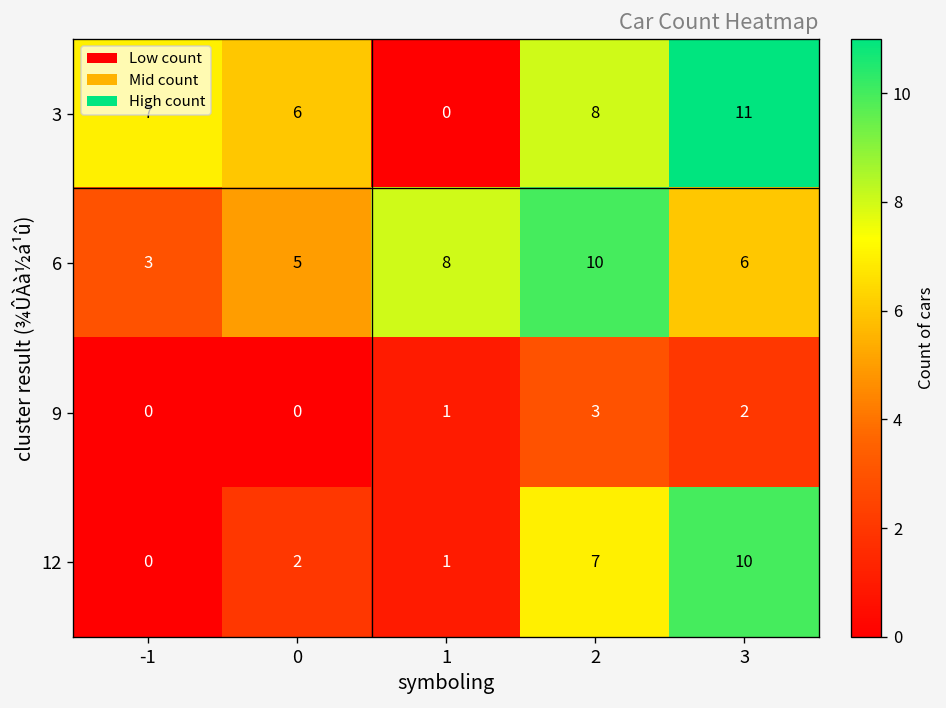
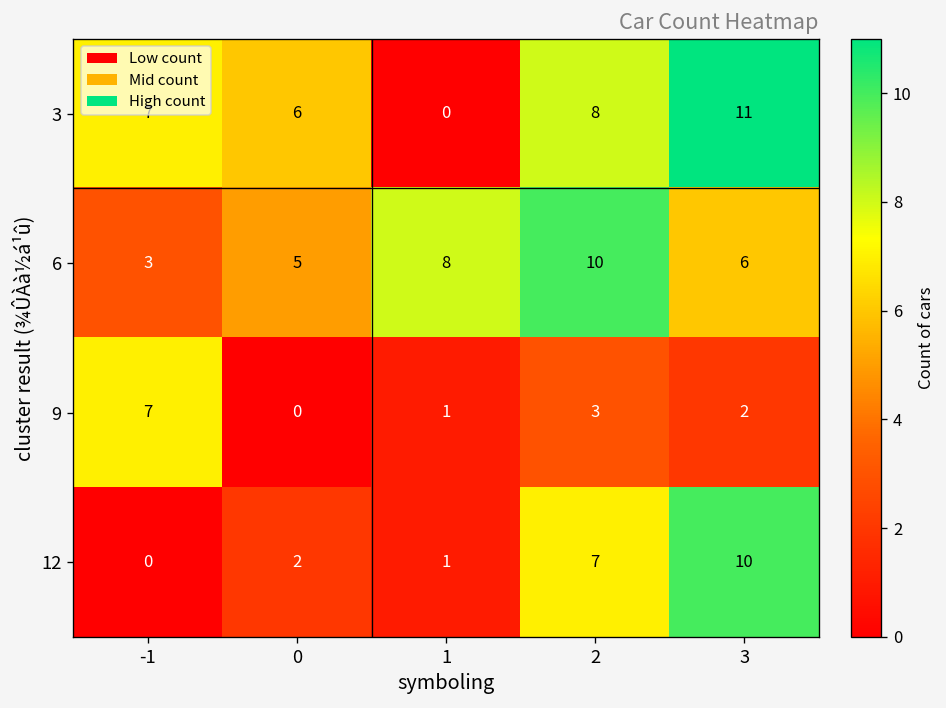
  {
    "3": {
      "0": 6,
      "1": 0,
      "2": 8,
      "3": 11
    },
    "6": {
      "-1": 3,
      "0": 5,
      "1": 8,
      "2": 10,
      "3": 6
    },
    "9": {
-     "-1": 0,
+     "-1": 7,
      "0": 0,
      "1": 1,
      "2": 3,
      "3": 2
    },
    "12": {
      "-1": 0,
      "0": 2,
      "1": 1,
      "2": 7,
      "3": 10
    }
  }
